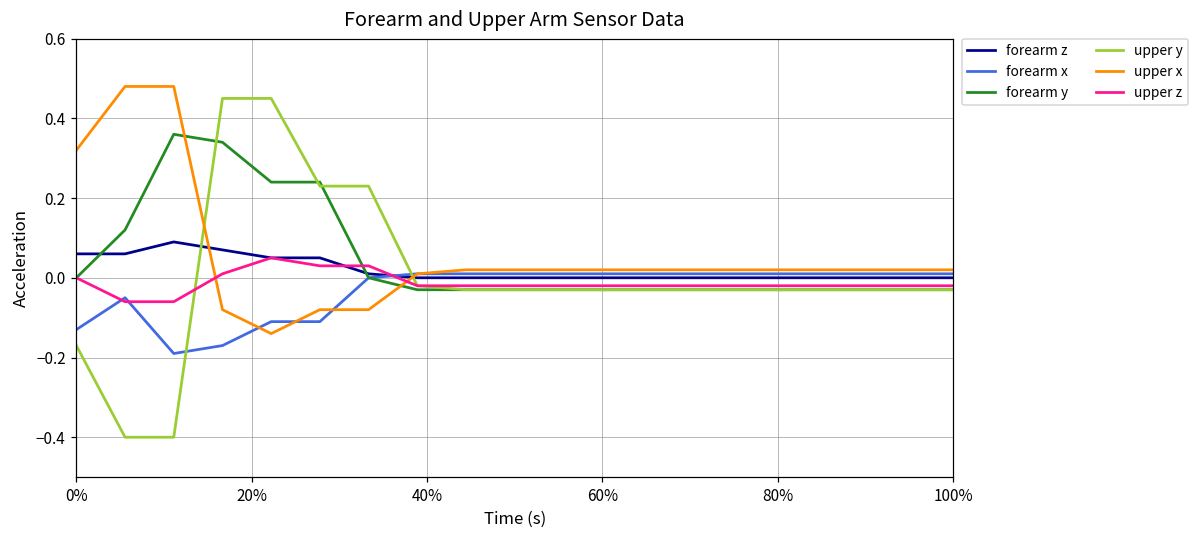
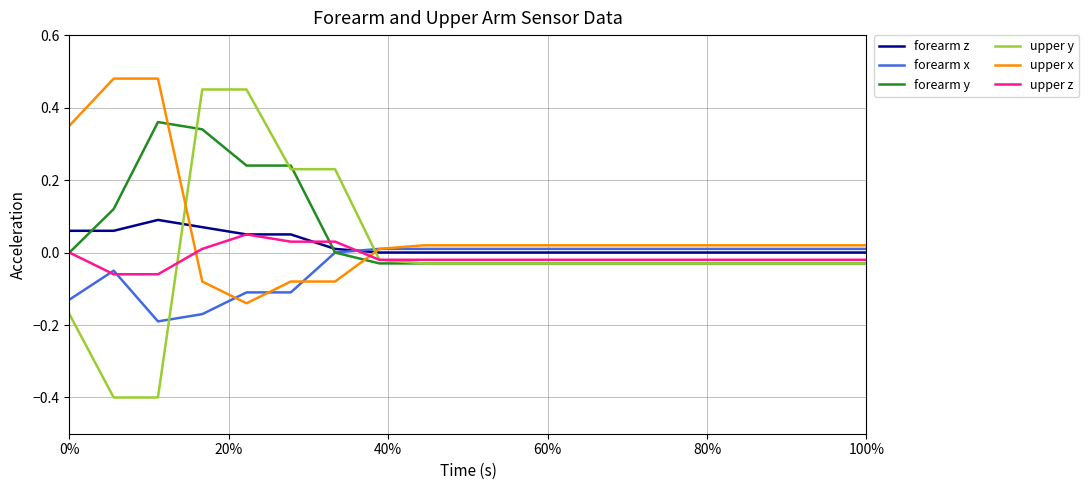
  {
    "forearm z": {
      "0%": 0.06,
      "100%": 0.00
    },
    "forearm x": {
      "0%": -0.13,
      "100%": 0.01
    },
    "upper y": {
      "0%": -0.17
    },
    "upper x": {
-     "0%": 0.32,
+     "0%": 0.35,
      "100%": 0.02
    },
    "upper z": {
      "100%": -0.02
    }
  }
